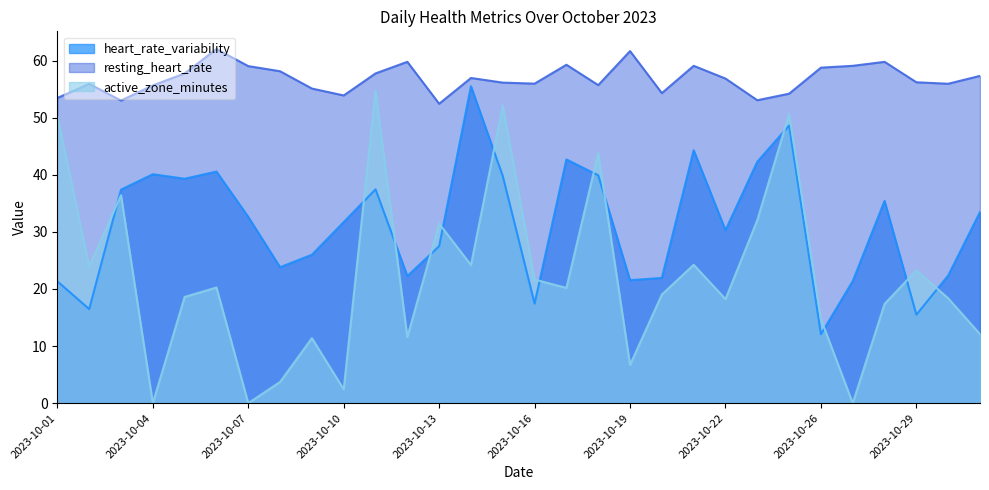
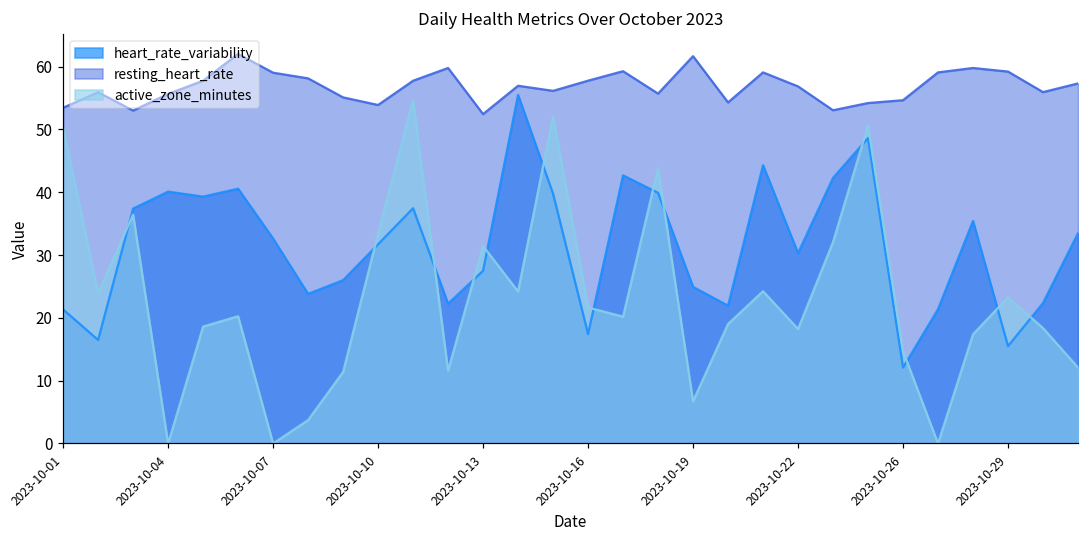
  {
    "heart_rate_variability": {
      "2023-10-01": 21,
      "2023-10-04": 40,
      "2023-10-07": 33,
      "2023-10-10": 32,
      "2023-10-13": 28,
      "2023-10-16": 17,
-     "2023-10-19": 22,
+     "2023-10-19": 25,
      "2023-10-22": 30,
      "2023-10-26": 12,
      "2023-10-29": 16
    },
    "resting_heart_rate": {
      "2023-10-01": 53,
      "2023-10-07": 59,
      "2023-10-10": 54,
      "2023-10-13": 52,
-     "2023-10-16": 56,
+     "2023-10-16": 58,
      "2023-10-19": 62,
      "2023-10-22": 57,
-     "2023-10-26": 59,
-     "2023-10-29": 56
+     "2023-10-26": 55,
+     "2023-10-29": 59
    },
    "active_zone_minutes": {
      "2023-10-01": 50,
      "2023-10-04": 0,
      "2023-10-07": 0,
-     "2023-10-10": 2,
+     "2023-10-10": 33,
      "2023-10-13": 31,
      "2023-10-16": 22,
      "2023-10-19": 7,
      "2023-10-22": 18,
      "2023-10-26": 15,
      "2023-10-29": 23
    }
  }
